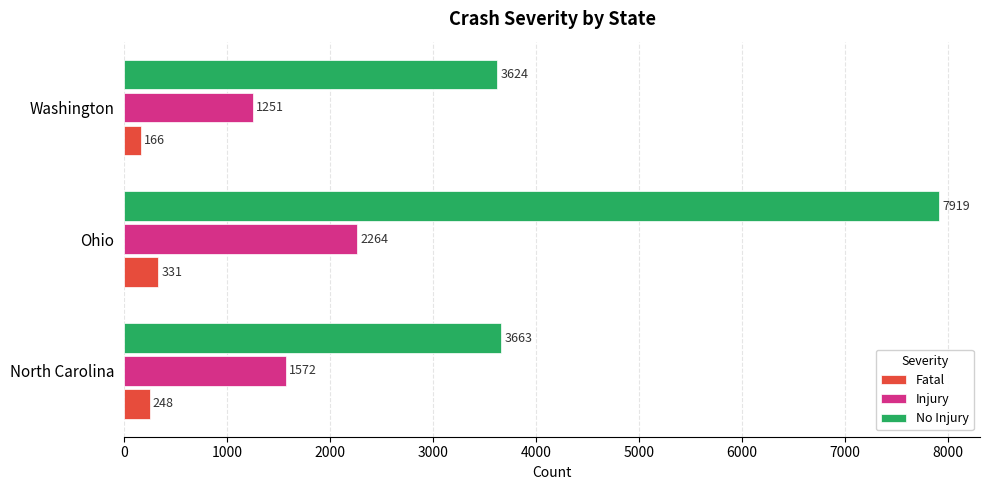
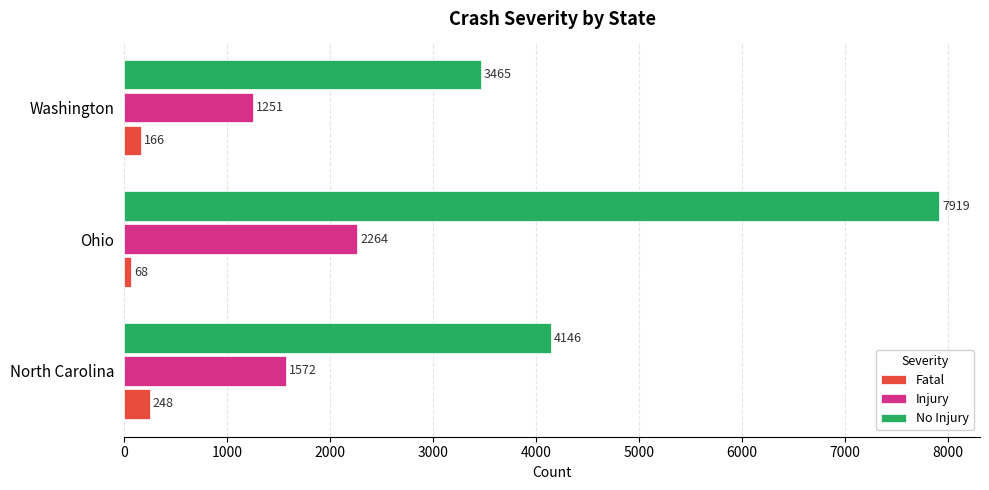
  {
    "Fatal": {
      "Washington": 166,
-     "Ohio": 331,
+     "Ohio": 68,
      "North Carolina": 248
    },
    "Injury": {
      "Washington": 1251,
      "Ohio": 2264,
      "North Carolina": 1572
    },
    "No Injury": {
-     "Washington": 3624,
+     "Washington": 3465,
      "Ohio": 7919,
-     "North Carolina": 3663
+     "North Carolina": 4146
    }
  }
